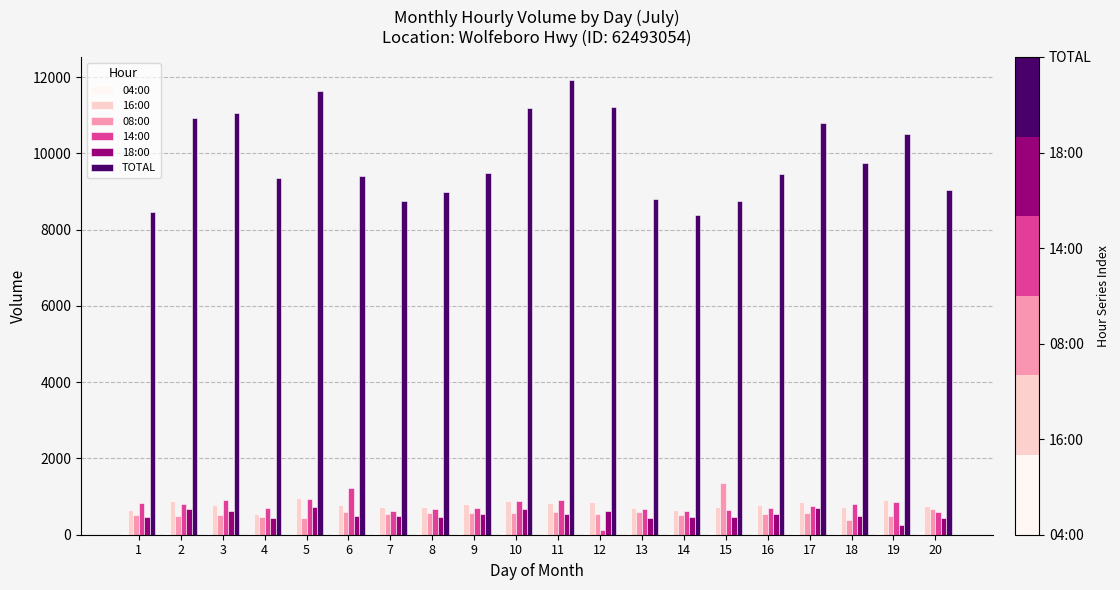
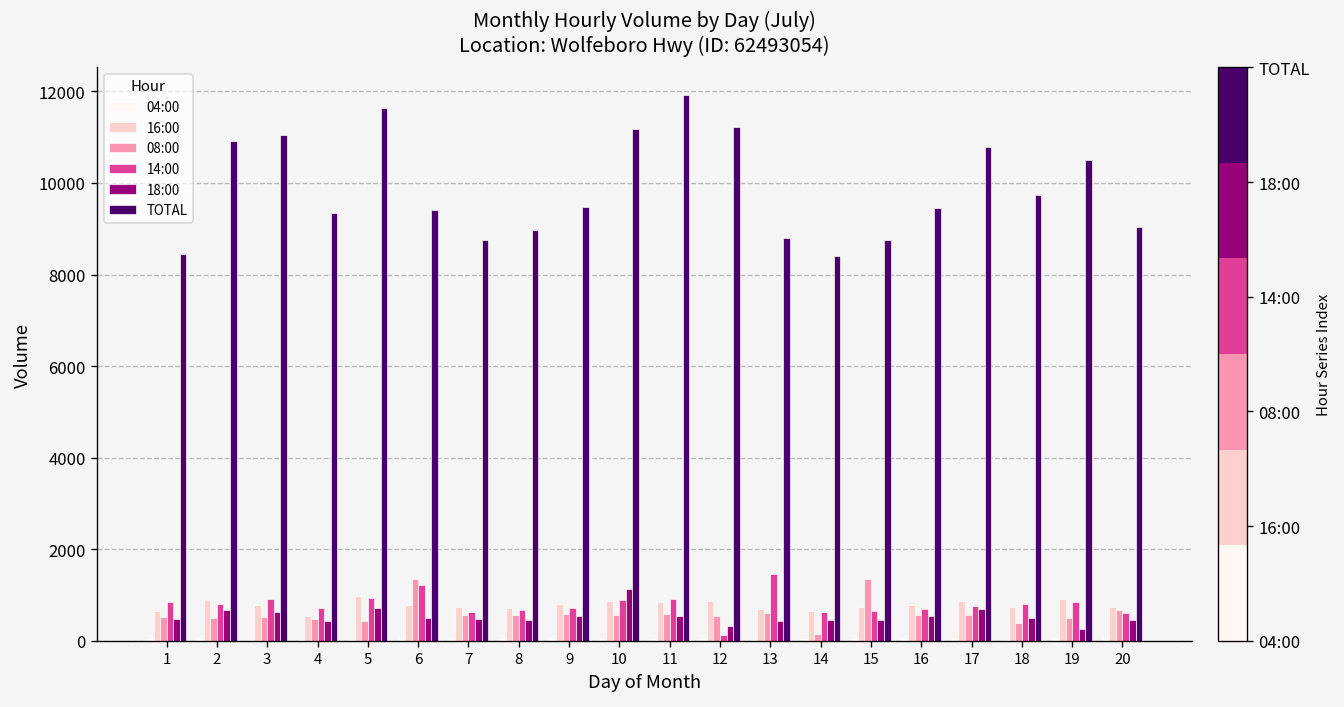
  {
    "08:00": {
      "1": 500,
      "2": 500,
      "3": 500,
      "4": 500,
      "5": 400,
-     "6": 600,
+     "6": 1300,
      "7": 600,
      "8": 600,
      "9": 600,
      "10": 600,
      "11": 600,
      "12": 500,
      "13": 600,
-     "14": 500,
+     "14": 200,
      "15": 1400,
      "16": 600,
      "17": 600,
      "18": 400,
      "19": 500,
      "20": 700
    },
    "14:00": {
      "1": 800,
      "2": 800,
      "3": 900,
      "4": 700,
      "5": 900,
      "6": 1200,
      "7": 600,
      "8": 700,
      "9": 700,
      "10": 900,
      "11": 900,
      "12": 100,
-     "13": 700,
+     "13": 1500,
      "14": 600,
      "15": 600,
      "16": 700,
      "17": 800,
      "18": 800,
      "19": 800,
      "20": 600
    },
    "18:00": {
      "1": 500,
      "2": 700,
      "3": 600,
      "4": 400,
      "5": 700,
      "6": 500,
      "7": 500,
      "8": 500,
      "9": 500,
-     "10": 700,
+     "10": 1100,
      "11": 500,
-     "12": 600,
+     "12": 300,
      "13": 400,
      "14": 500,
      "15": 500,
      "16": 500,
      "17": 700,
      "18": 500,
      "19": 300,
      "20": 400
    },
    "TOTAL": {
      "1": 8500,
      "2": 10900,
      "3": 11100,
      "4": 9400,
      "5": 11600,
      "6": 9400,
      "7": 8700,
      "8": 9000,
      "9": 9500,
      "10": 11200,
      "11": 11900,
      "12": 11200,
      "13": 8800,
      "14": 8400,
      "15": 8800,
      "16": 9500,
      "17": 10800,
      "18": 9700,
      "19": 10500,
      "20": 9000
    }
  }
